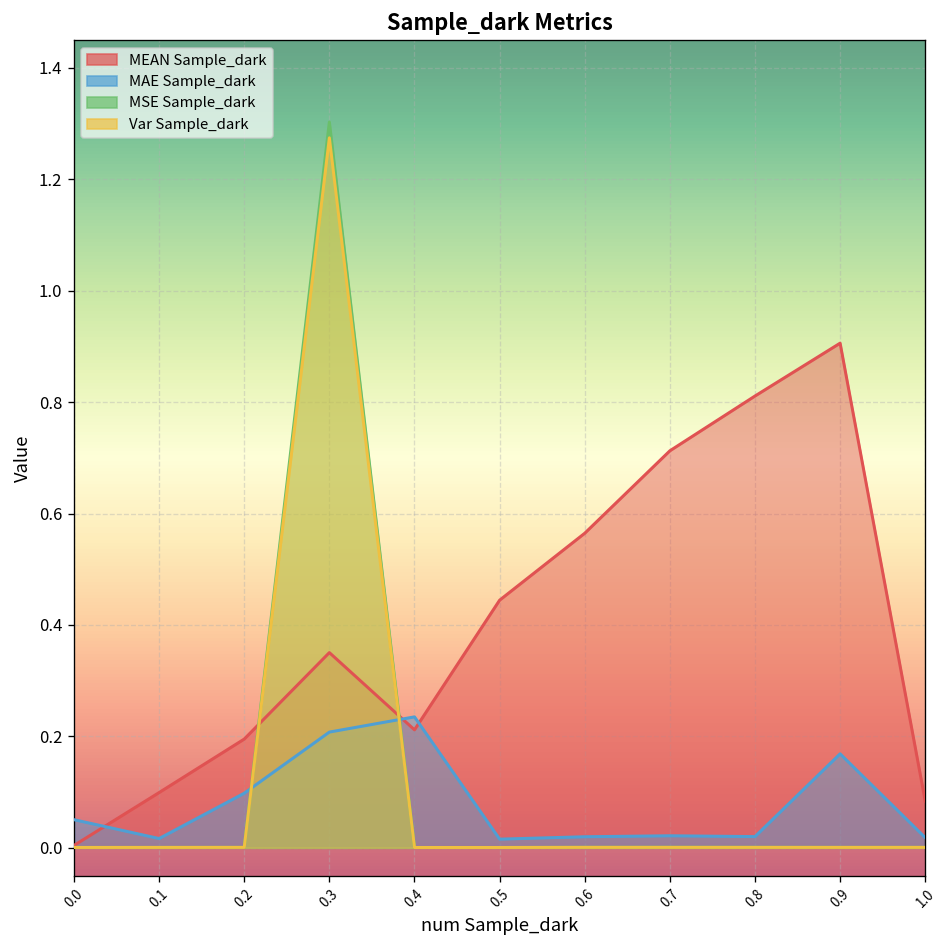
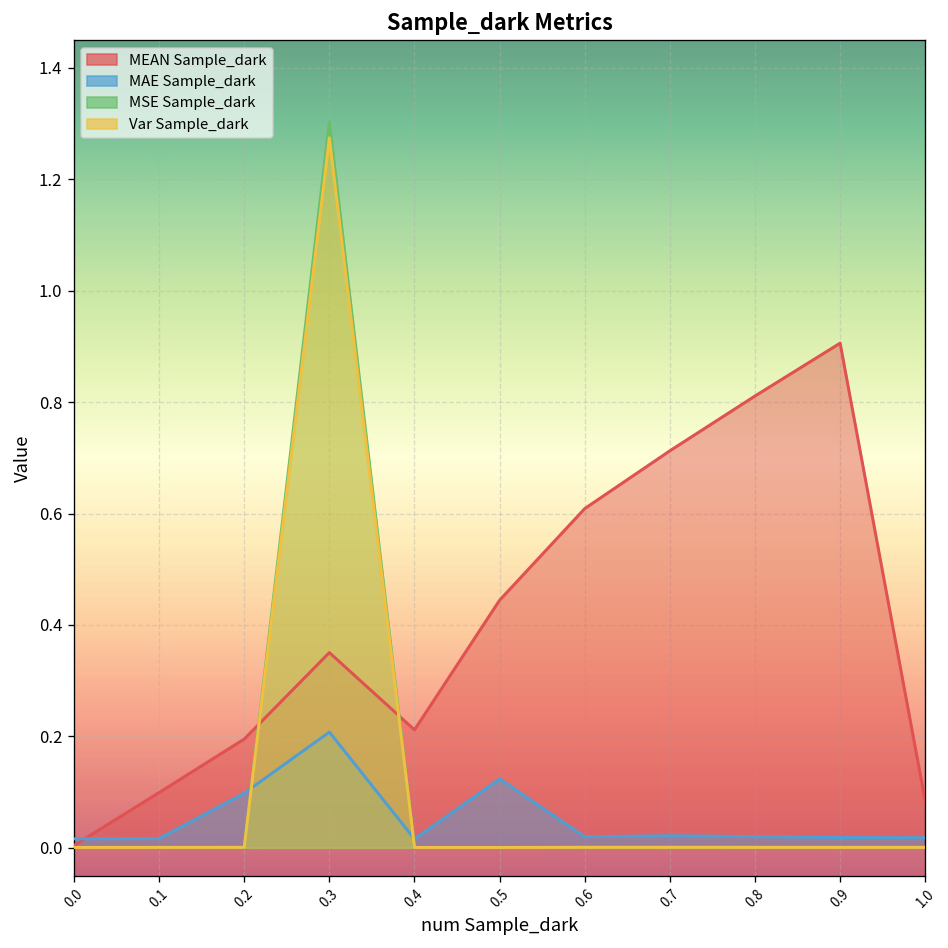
  {
    "MEAN Sample_dark": {
      "0.1": 0.10,
      "0.2": 0.20,
      "0.3": 0.35,
      "0.4": 0.21,
      "0.5": 0.44,
-     "0.6": 0.56,
+     "0.6": 0.61,
      "0.7": 0.71,
      "0.8": 0.81,
      "0.9": 0.91,
      "1.0": 0.08
    },
    "MAE Sample_dark": {
-     "0.0": 0.05,
+     "0.0": 0.02,
      "0.1": 0.02,
      "0.2": 0.10,
      "0.3": 0.21,
-     "0.4": 0.24,
-     "0.5": 0.02,
+     "0.4": 0.02,
+     "0.5": 0.12,
      "0.6": 0.02,
      "0.7": 0.02,
      "0.8": 0.02,
-     "0.9": 0.17,
+     "0.9": 0.02,
      "1.0": 0.02
    },
    "MSE Sample_dark": {
      "0.3": 1.30
    },
    "Var Sample_dark": {
      "0.3": 1.27
    }
  }
